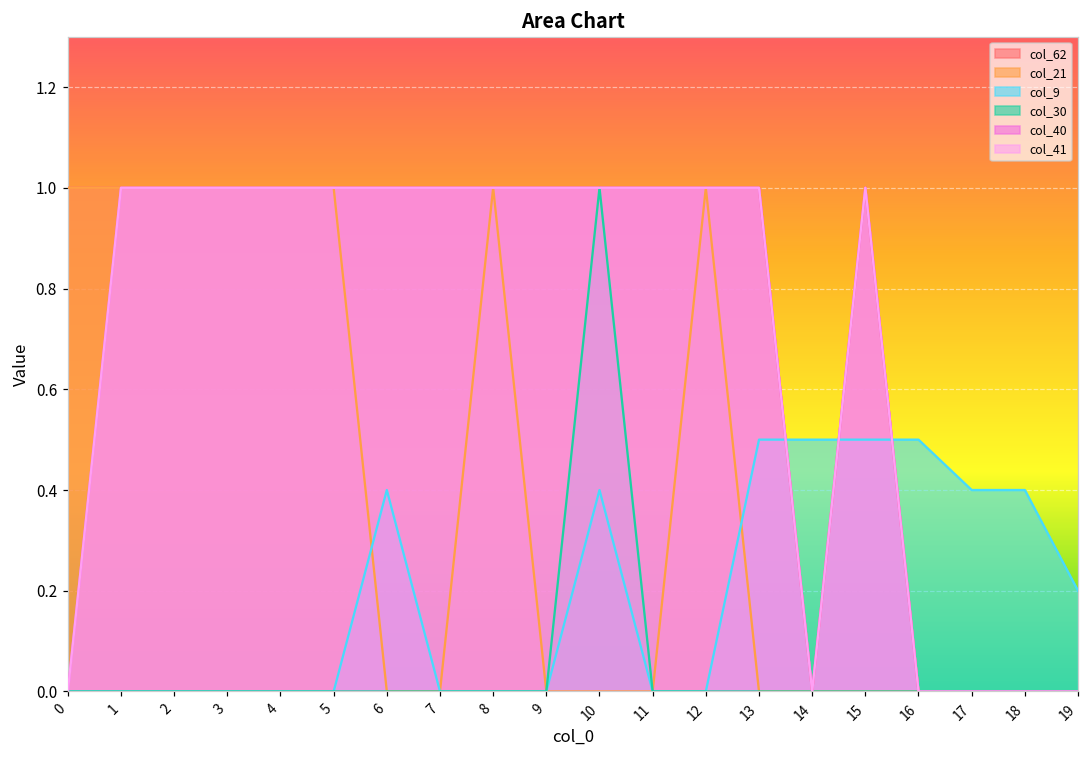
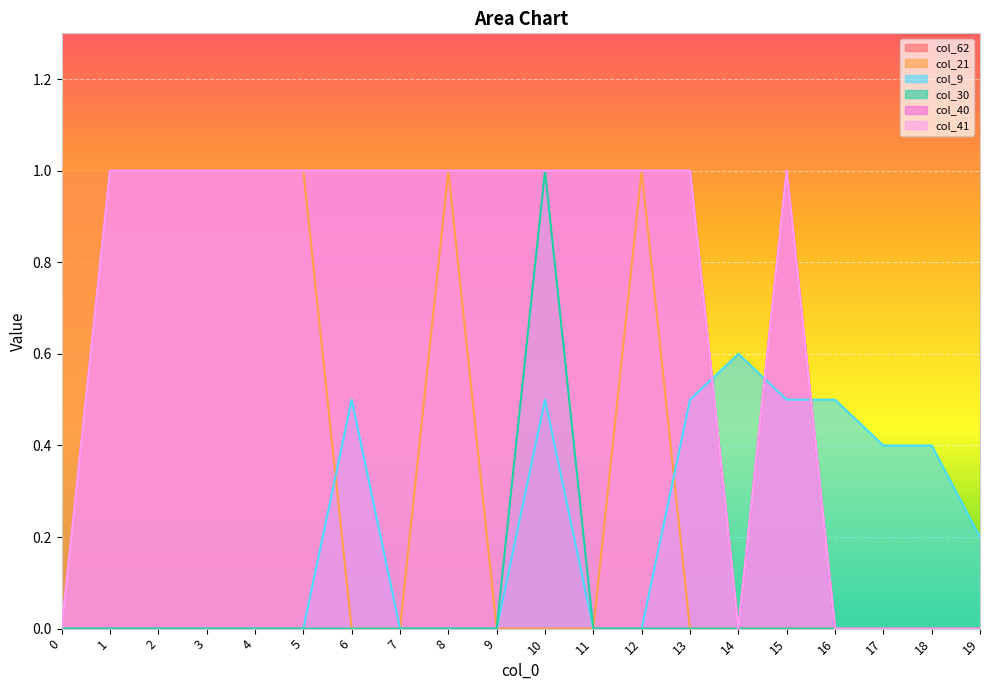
  {
    "col_9": {
-     "6": 0.4,
-     "10": 0.4,
+     "6": 0.5,
+     "10": 0.5,
      "13": 0.5,
-     "14": 0.5,
+     "14": 0.6,
      "15": 0.5,
      "16": 0.5,
      "17": 0.4,
      "18": 0.4,
      "19": 0.2
    }
  }
